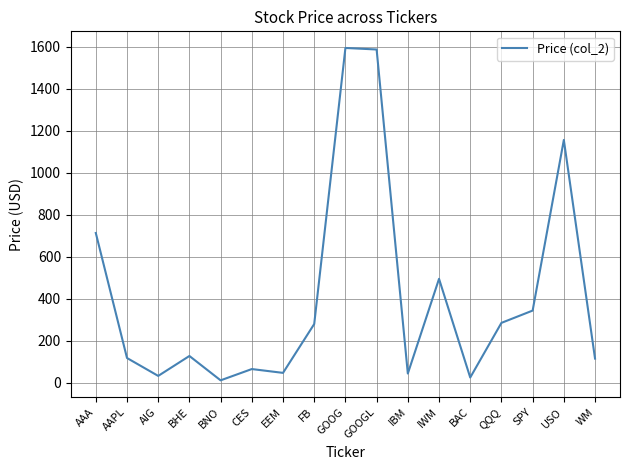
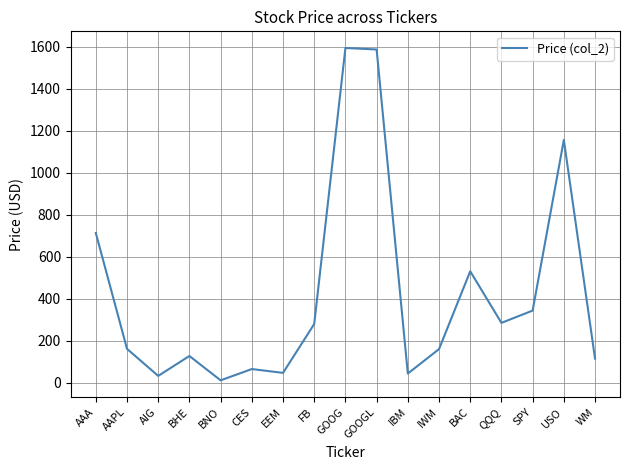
  {
    "AAA": 710,
-   "AAPL": 120,
+   "AAPL": 160,
    "AIG": 30,
    "BHE": 130,
    "BNO": 10,
    "CES": 60,
    "EEM": 50,
    "FB": 280,
    "GOOG": 1590,
    "GOOGL": 1590,
    "IBM": 40,
-   "IWM": 490,
-   "BAC": 20,
+   "IWM": 160,
+   "BAC": 530,
    "QQQ": 280,
    "SPY": 340,
    "USO": 1160,
    "WM": 110
  }
